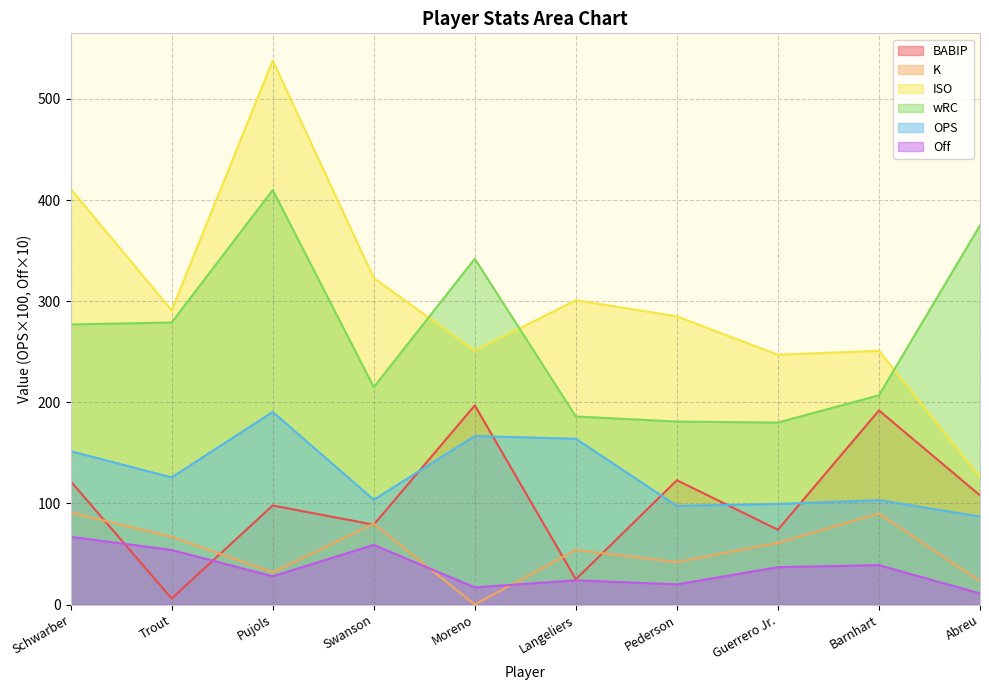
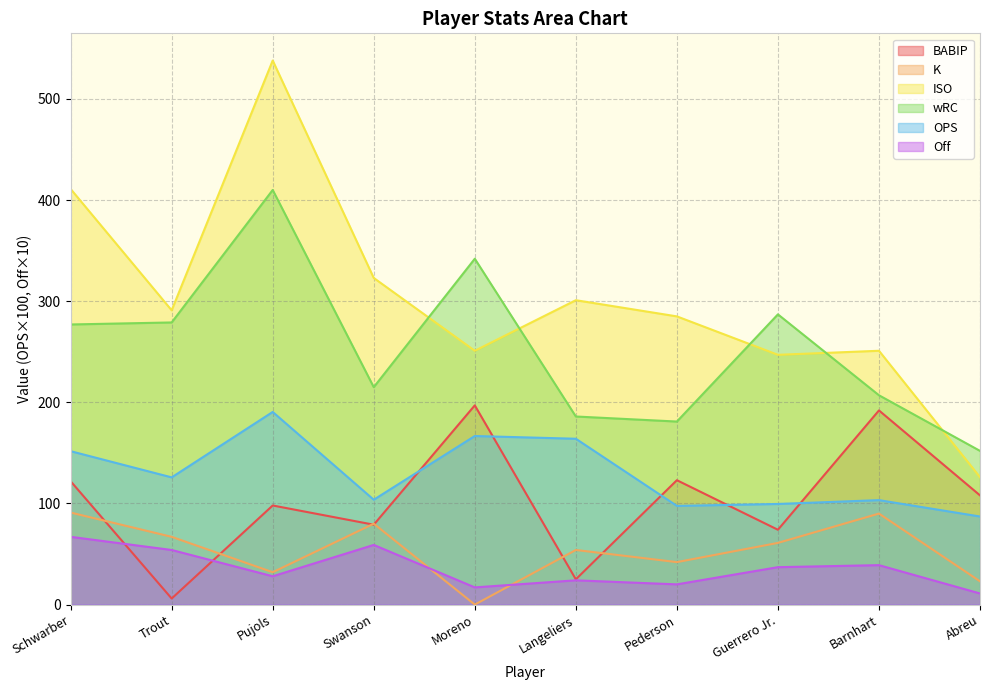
  {
    "BABIP": {
      "Schwarber": 122,
      "Trout": 6,
      "Pujols": 98,
      "Moreno": 197,
      "Pederson": 123,
      "Guerrero Jr.": 74,
      "Barnhart": 192,
      "Abreu": 108
    },
    "wRC": {
      "Schwarber": 277,
      "Trout": 279,
      "Pujols": 410,
      "Swanson": 215,
      "Moreno": 342,
      "Langeliers": 186,
      "Pederson": 181,
-     "Guerrero Jr.": 180,
+     "Guerrero Jr.": 287,
      "Barnhart": 207,
-     "Abreu": 375
+     "Abreu": 152
    },
    "OPS": {
      "Schwarber": 152,
      "Trout": 126,
      "Pujols": 191,
      "Swanson": 104,
      "Moreno": 167,
      "Langeliers": 164,
      "Pederson": 98,
      "Guerrero Jr.": 100,
      "Barnhart": 103,
      "Abreu": 87
    },
    "Off": {
      "Schwarber": 67,
      "Trout": 54,
      "Pujols": 28,
      "Swanson": 59,
      "Moreno": 17,
      "Pederson": 20,
      "Guerrero Jr.": 37,
      "Barnhart": 39,
      "Abreu": 11
    }
  }
